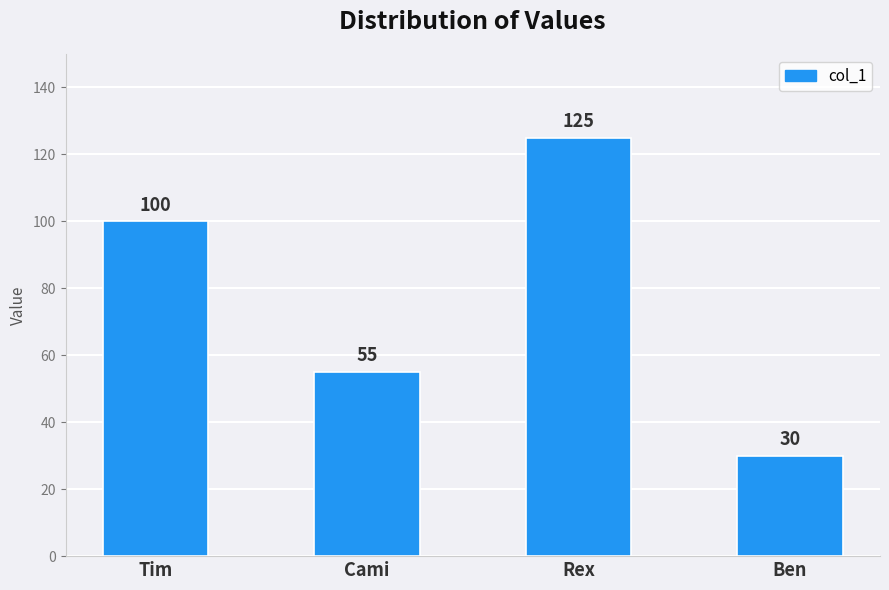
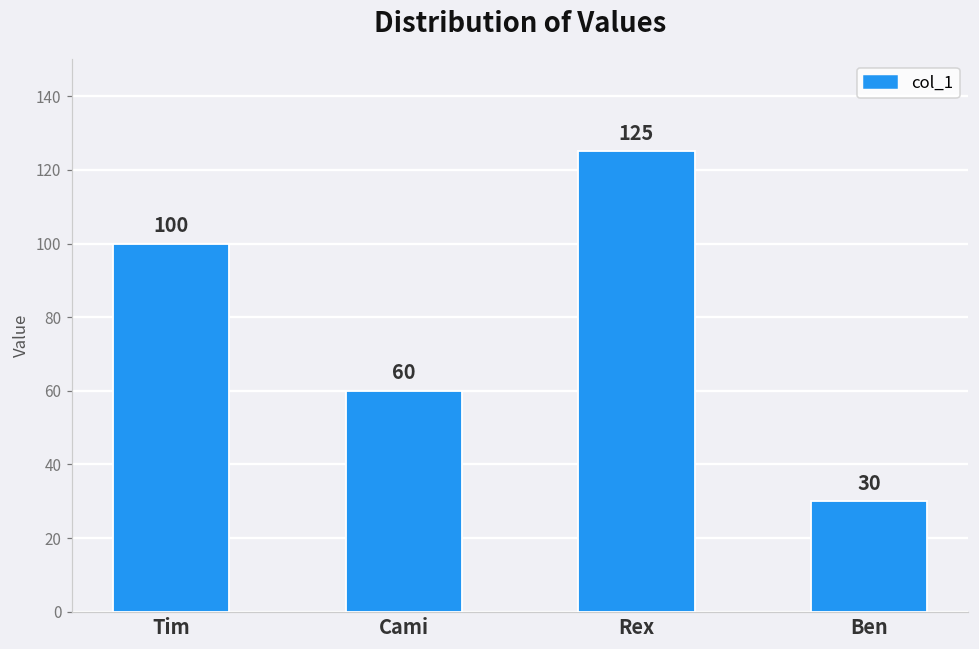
  {
    "Tim": 100,
-   "Cami": 55,
+   "Cami": 60,
    "Rex": 125,
    "Ben": 30
  }
